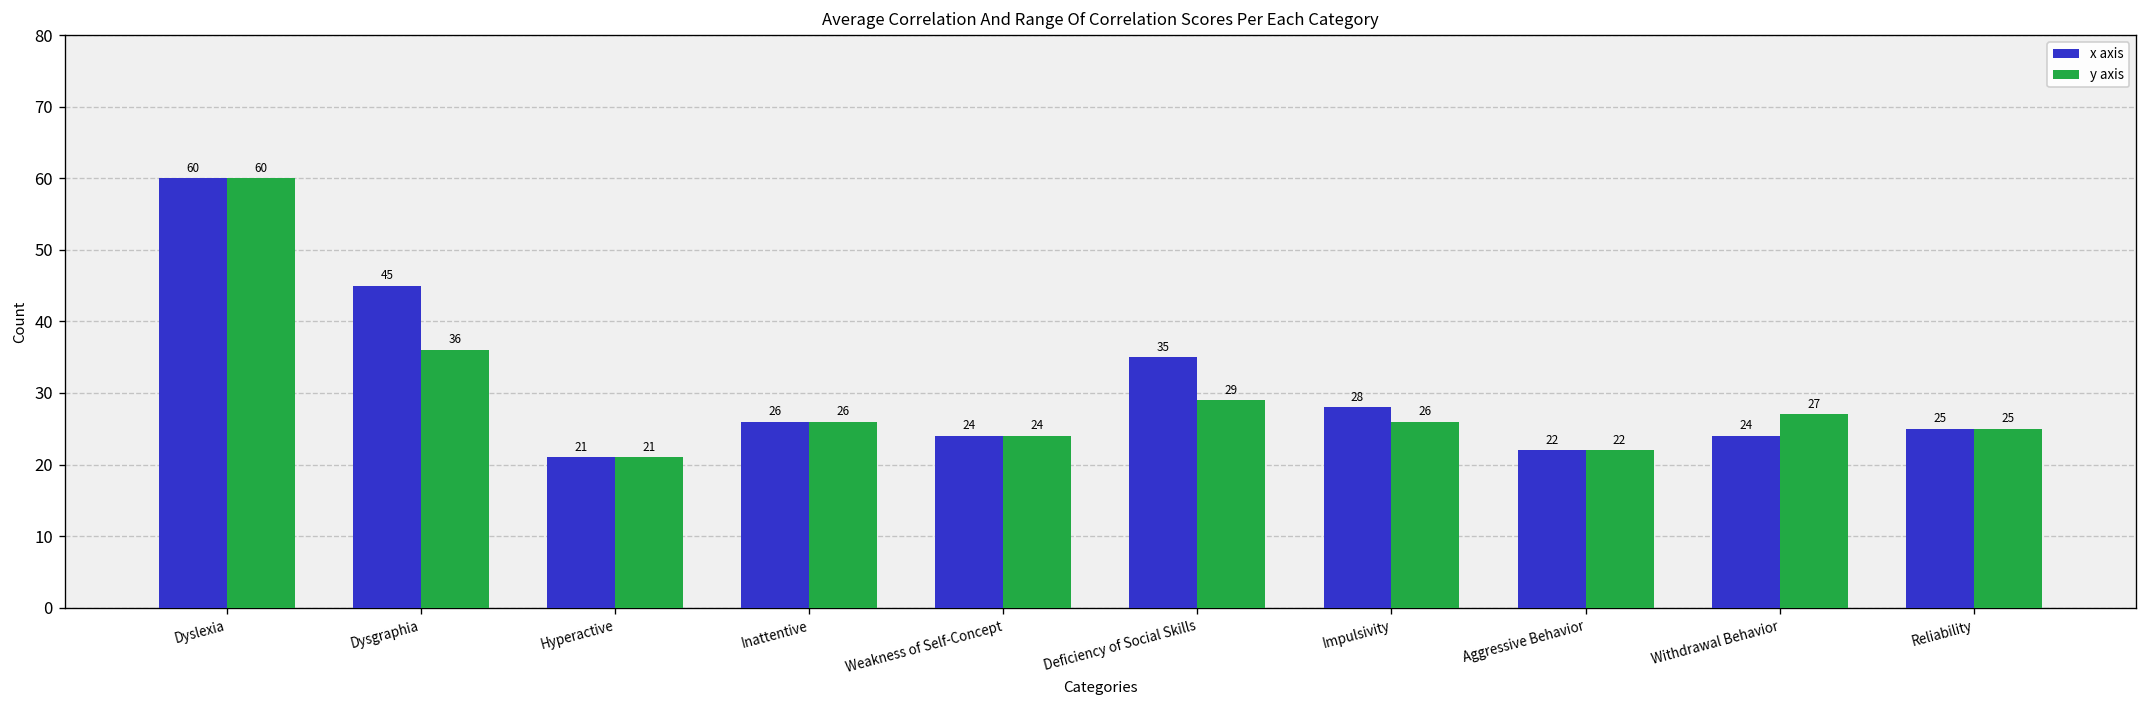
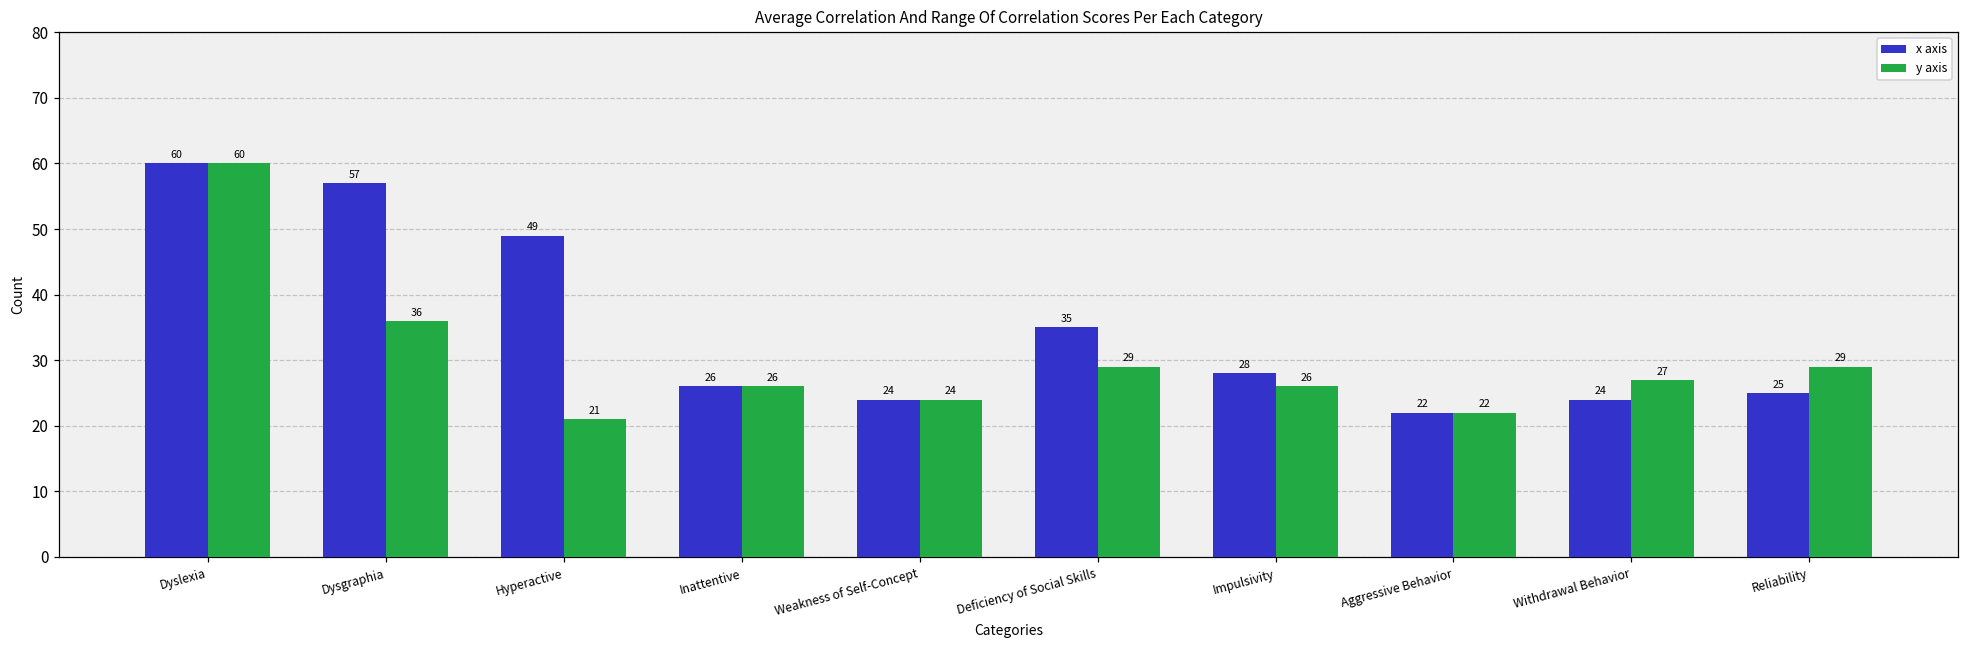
  {
    "x axis": {
      "Dyslexia": 60,
-     "Dysgraphia": 45,
-     "Hyperactive": 21,
+     "Dysgraphia": 57,
+     "Hyperactive": 49,
      "Inattentive": 26,
      "Weakness of Self-Concept": 24,
      "Deficiency of Social Skills": 35,
      "Impulsivity": 28,
      "Aggressive Behavior": 22,
      "Withdrawal Behavior": 24,
      "Reliability": 25
    },
    "y axis": {
      "Dyslexia": 60,
      "Dysgraphia": 36,
      "Hyperactive": 21,
      "Inattentive": 26,
      "Weakness of Self-Concept": 24,
      "Deficiency of Social Skills": 29,
      "Impulsivity": 26,
      "Aggressive Behavior": 22,
      "Withdrawal Behavior": 27,
-     "Reliability": 25
+     "Reliability": 29
    }
  }
